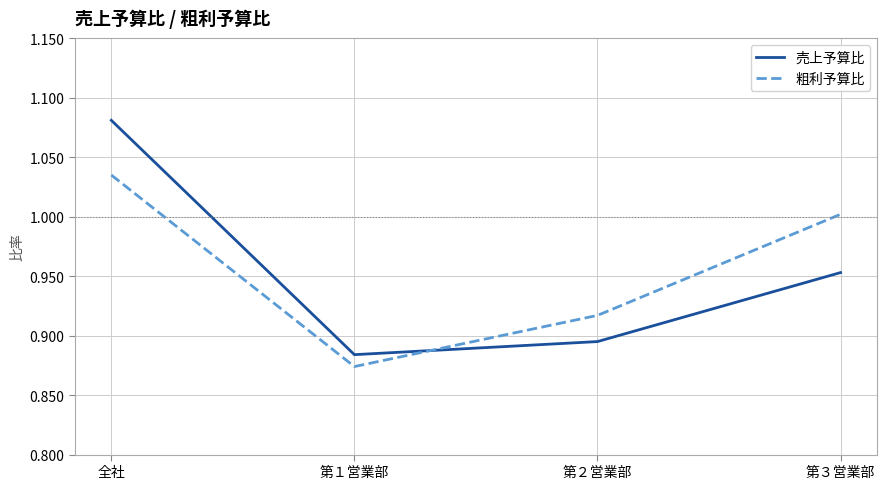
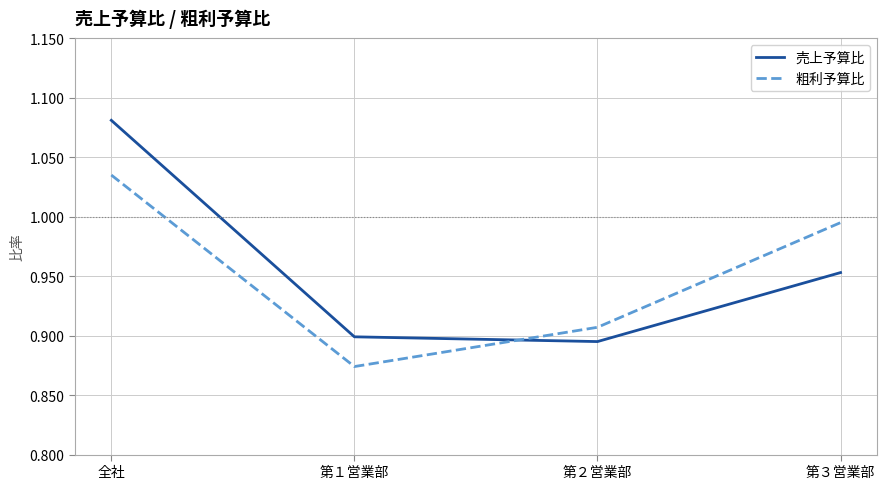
  {
    "売上予算比": {
      "全社": 1.081,
-     "第１営業部": 0.884,
+     "第１営業部": 0.899,
      "第２営業部": 0.895,
      "第３営業部": 0.953
    },
    "粗利予算比": {
      "全社": 1.035,
      "第１営業部": 0.874,
-     "第２営業部": 0.917,
-     "第３営業部": 1.002
+     "第２営業部": 0.907,
+     "第３営業部": 0.995
    }
  }
